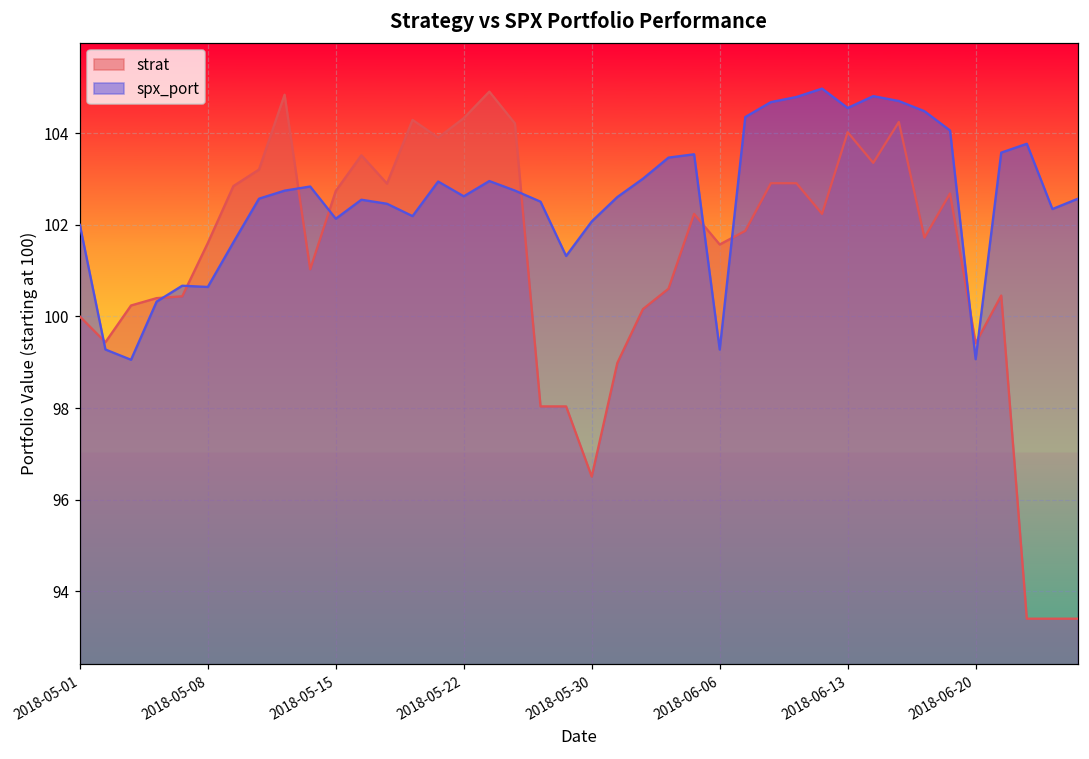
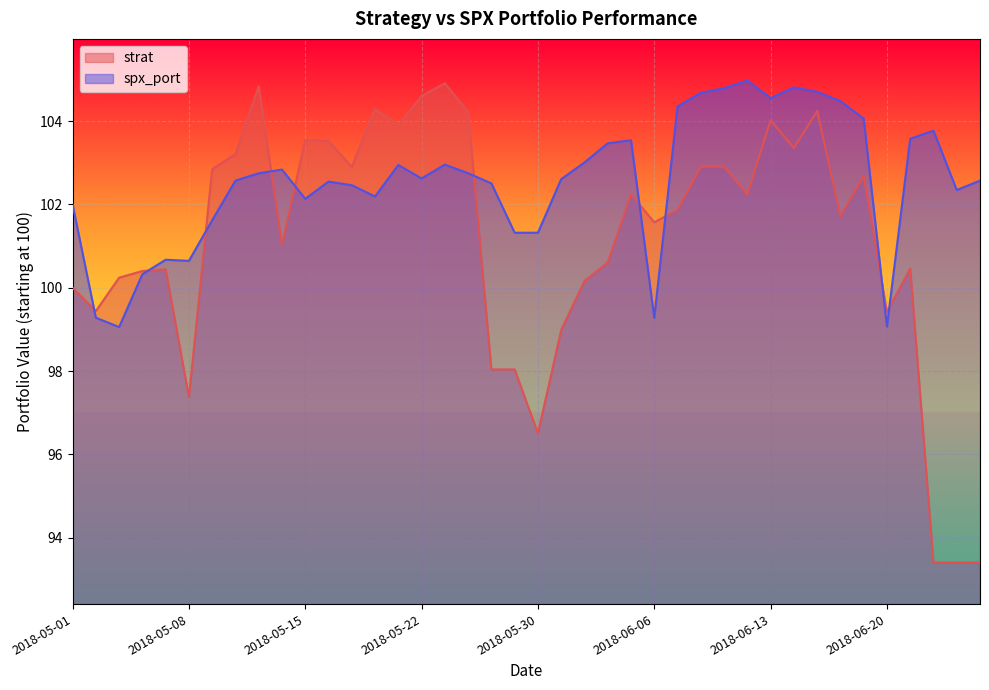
  {
    "strat": {
      "2018-05-01": 100.0,
-     "2018-05-08": 101.6,
-     "2018-05-15": 102.7,
-     "2018-05-22": 104.3,
+     "2018-05-08": 97.4,
+     "2018-05-15": 103.5,
+     "2018-05-22": 104.6,
      "2018-05-30": 96.5,
      "2018-06-06": 101.6,
      "2018-06-13": 104.0,
      "2018-06-20": 99.4
    },
    "spx_port": {
      "2018-05-01": 102.0,
      "2018-05-08": 100.6,
      "2018-05-15": 102.1,
      "2018-05-22": 102.6,
-     "2018-05-30": 102.1,
+     "2018-05-30": 101.3,
      "2018-06-06": 99.3,
      "2018-06-13": 104.6,
      "2018-06-20": 99.1
    }
  }
